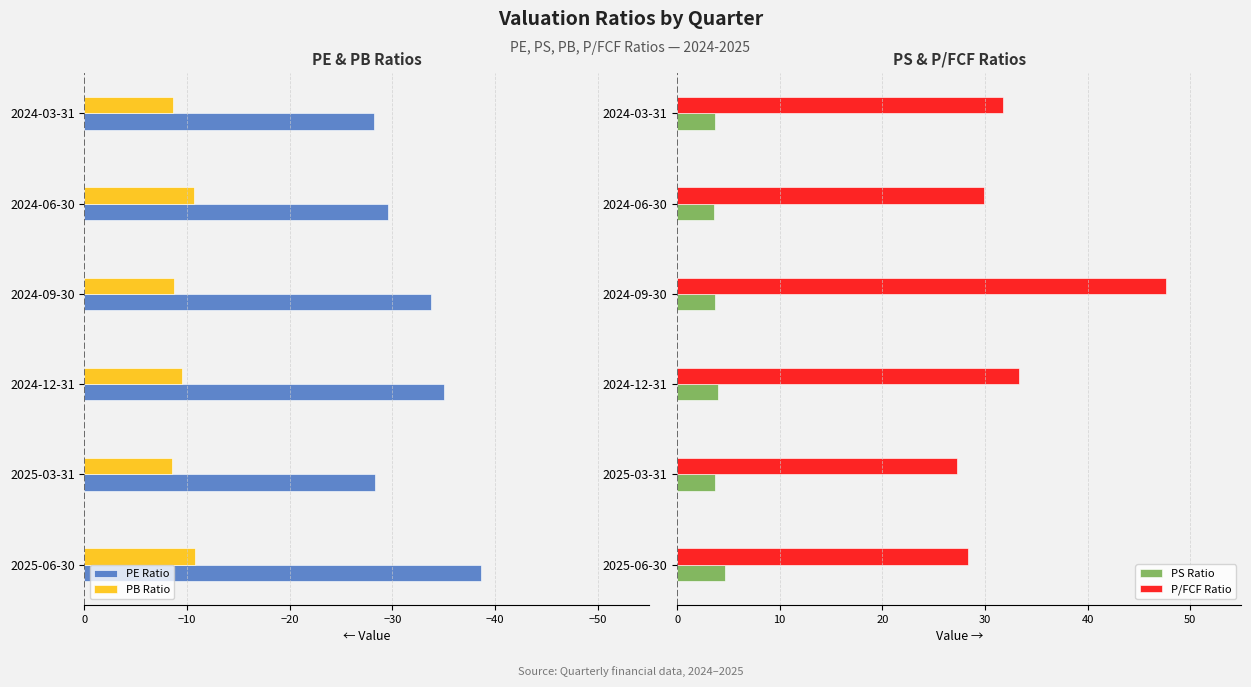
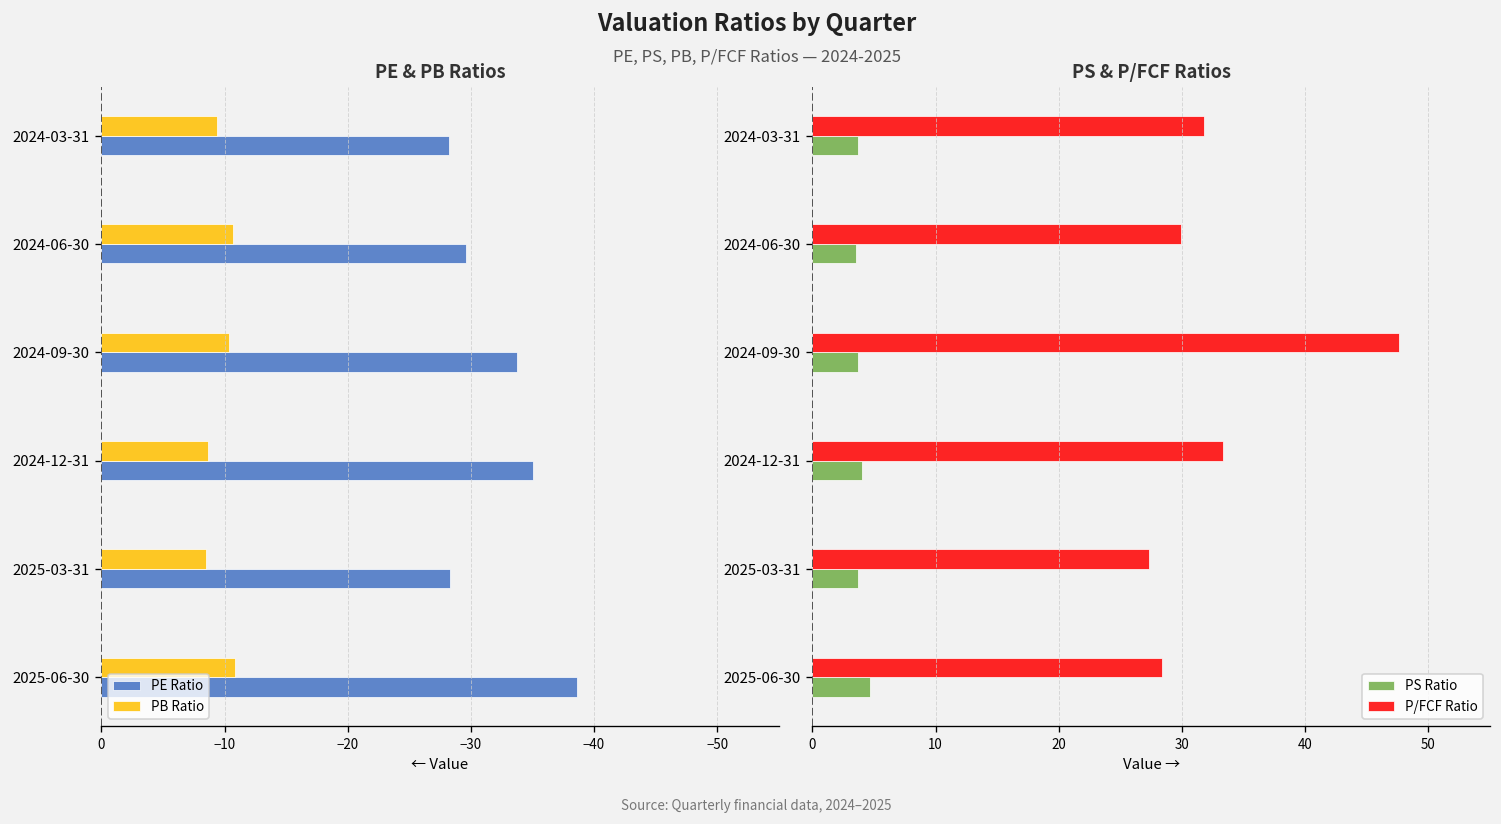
  {
    "PE & PB Ratios": {
      "PE Ratio": {
        "2024-03-31": -28.2,
        "2024-06-30": -29.6,
        "2024-09-30": -33.7,
        "2024-12-31": -35.0,
        "2025-03-31": -28.3,
        "2025-06-30": -38.6
      },
      "PB Ratio": {
-       "2024-03-31": -8.6,
+       "2024-03-31": -9.4,
        "2024-06-30": -10.7,
-       "2024-09-30": -8.7,
-       "2024-12-31": -9.5,
+       "2024-09-30": -10.3,
+       "2024-12-31": -8.7,
        "2025-03-31": -8.5,
        "2025-06-30": -10.8
      }
    }
  }
